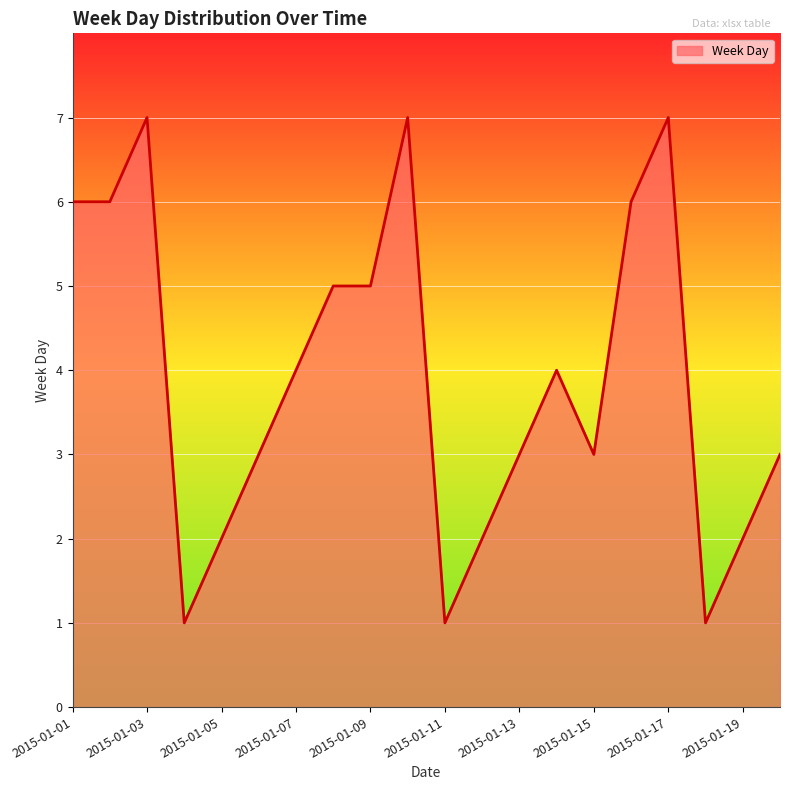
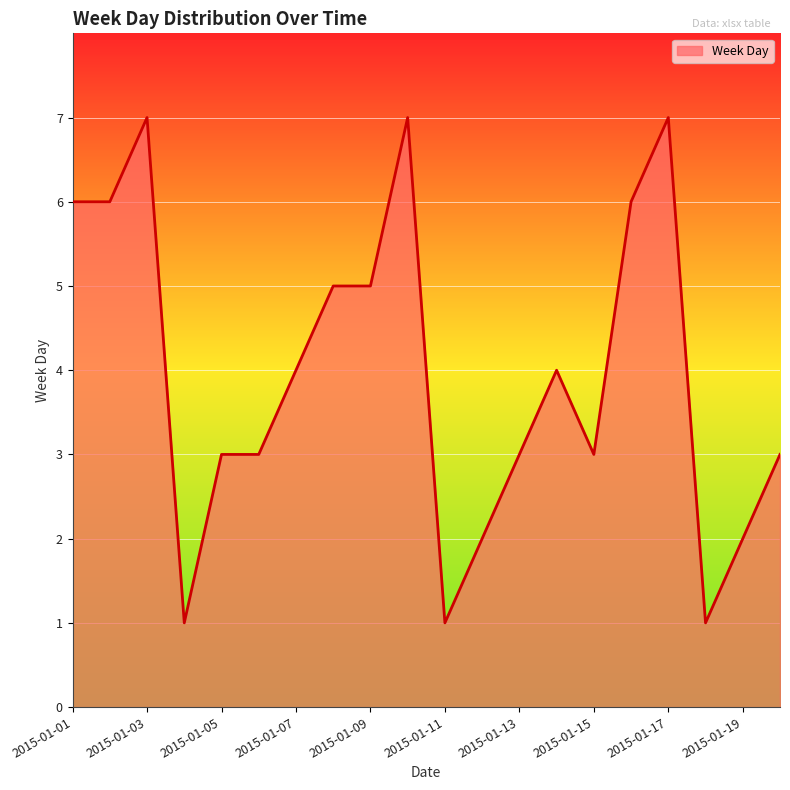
  {
    "2015-01-01": 6,
    "2015-01-03": 7,
-   "2015-01-05": 2,
+   "2015-01-05": 3,
    "2015-01-07": 4,
    "2015-01-09": 5,
    "2015-01-11": 1,
    "2015-01-13": 3,
    "2015-01-15": 3,
    "2015-01-17": 7,
    "2015-01-19": 2
  }
